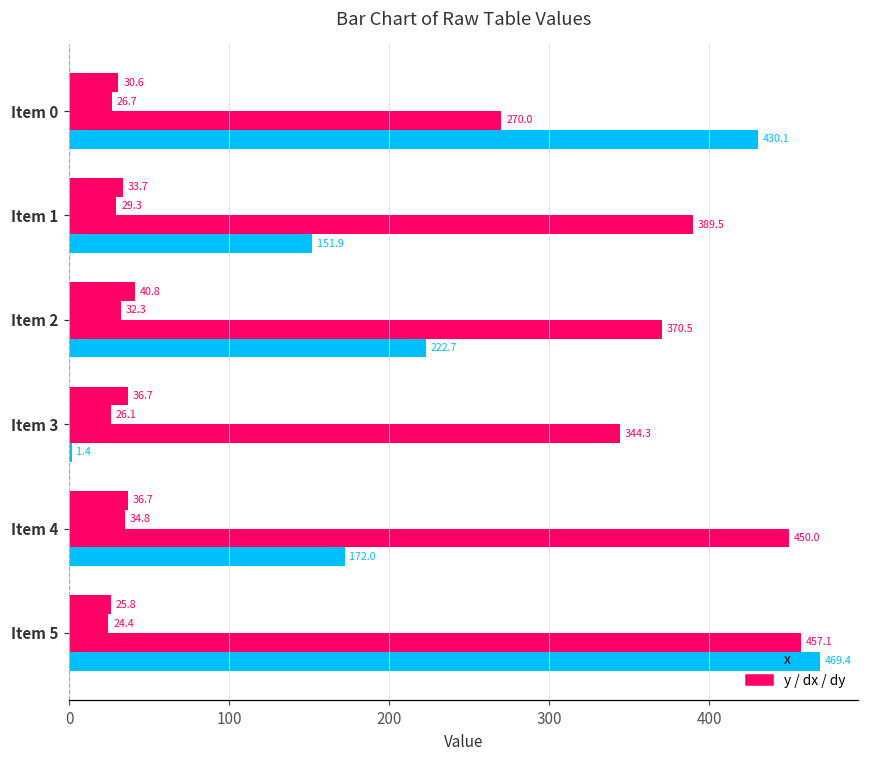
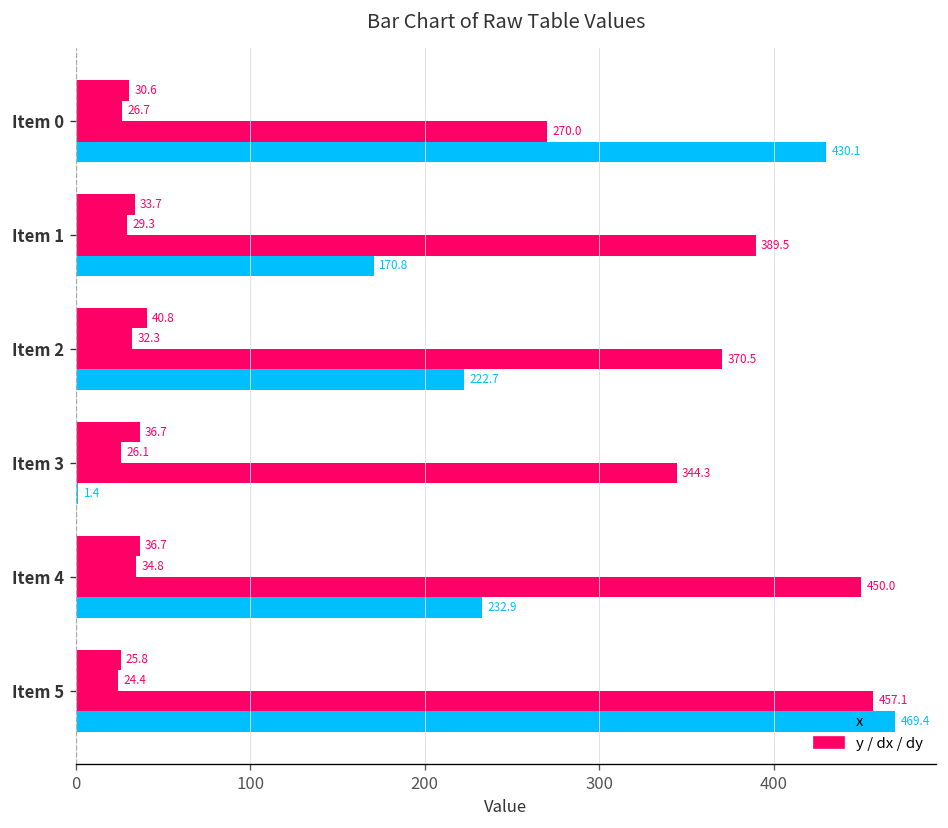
  {
    "x": {
      "Item 0": 430.1,
-     "Item 1": 151.9,
+     "Item 1": 170.8,
      "Item 2": 222.7,
      "Item 3": 1.4,
-     "Item 4": 172.0,
+     "Item 4": 232.9,
      "Item 5": 469.4
    }
  }
